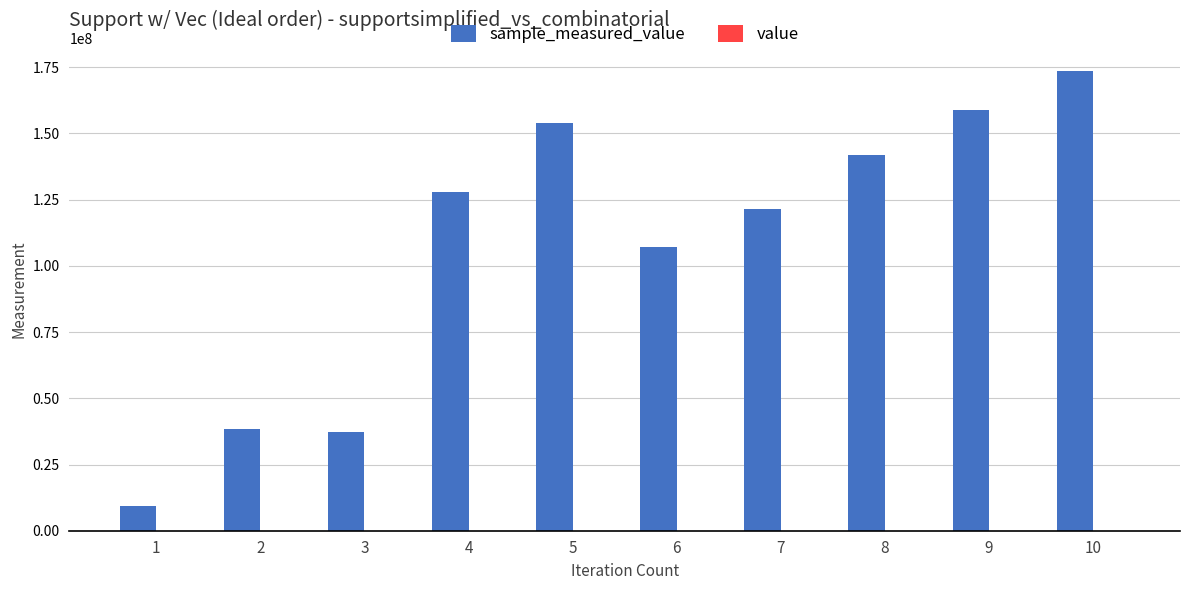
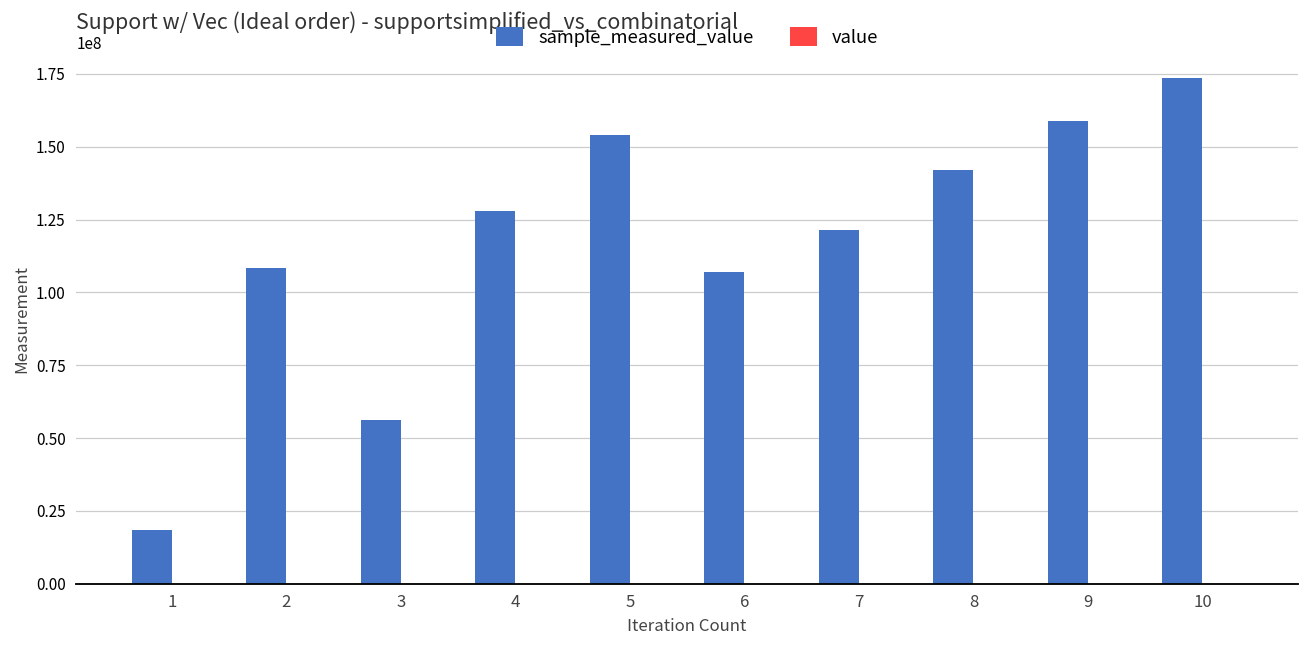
  {
    "sample_measured_value": {
-     "1": 9000000,
-     "2": 38000000,
-     "3": 37000000,
+     "1": 19000000,
+     "2": 108000000,
+     "3": 56000000,
      "4": 128000000,
      "5": 154000000,
      "6": 107000000,
      "7": 121000000,
      "8": 142000000,
      "9": 159000000,
      "10": 173000000
    }
  }
